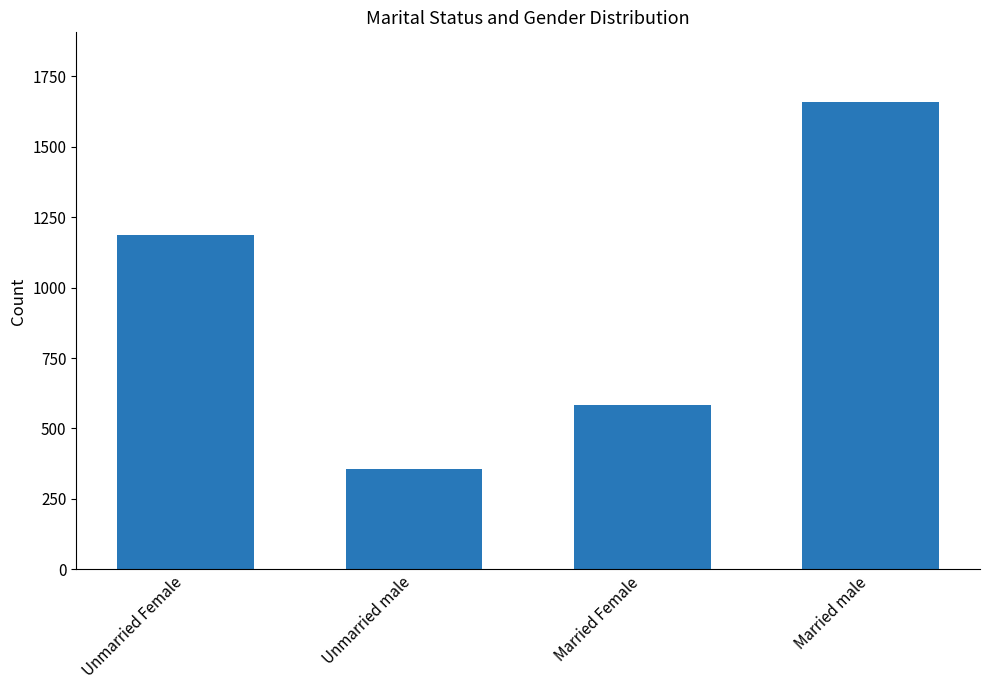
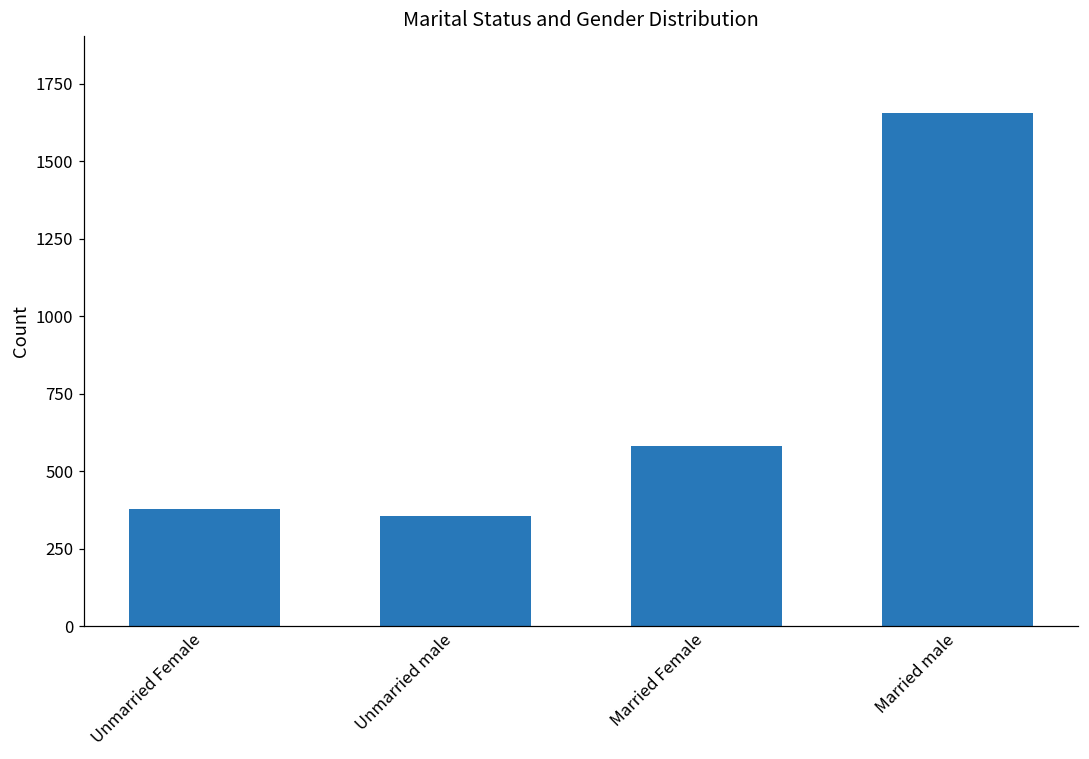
  {
-   "Unmarried Female": 1190,
+   "Unmarried Female": 380,
    "Unmarried male": 360,
    "Married Female": 580,
    "Married male": 1660
  }
